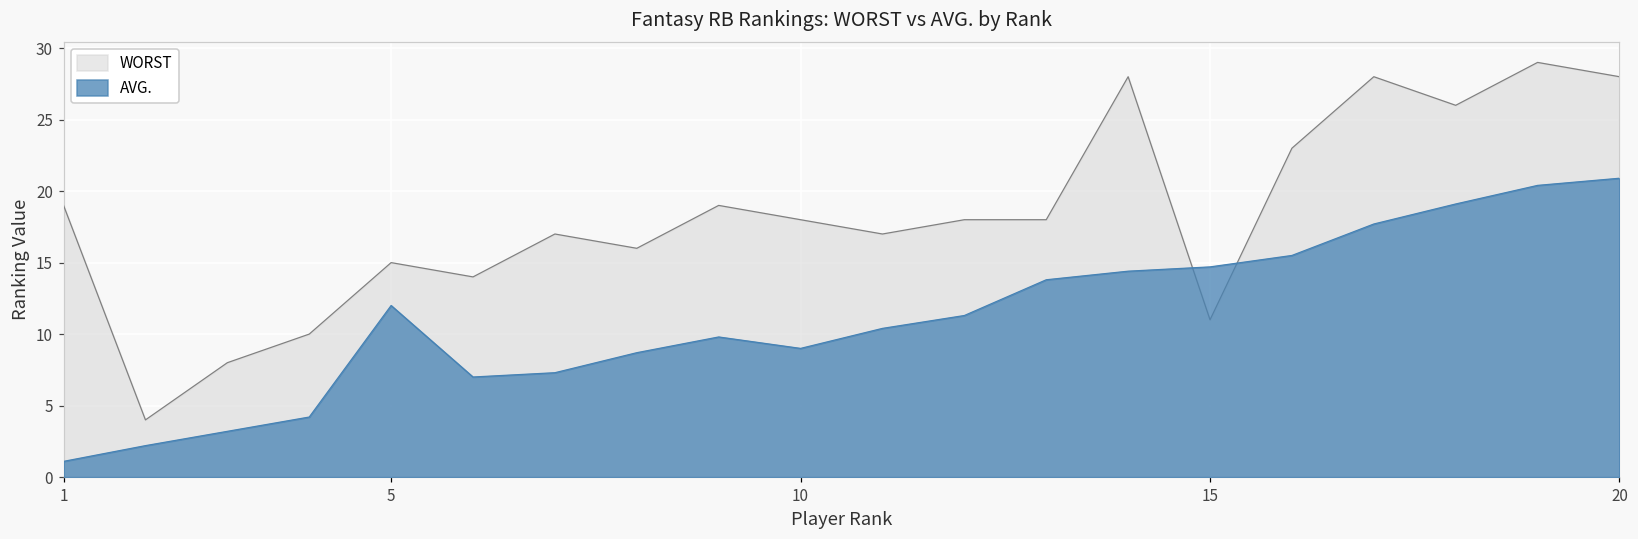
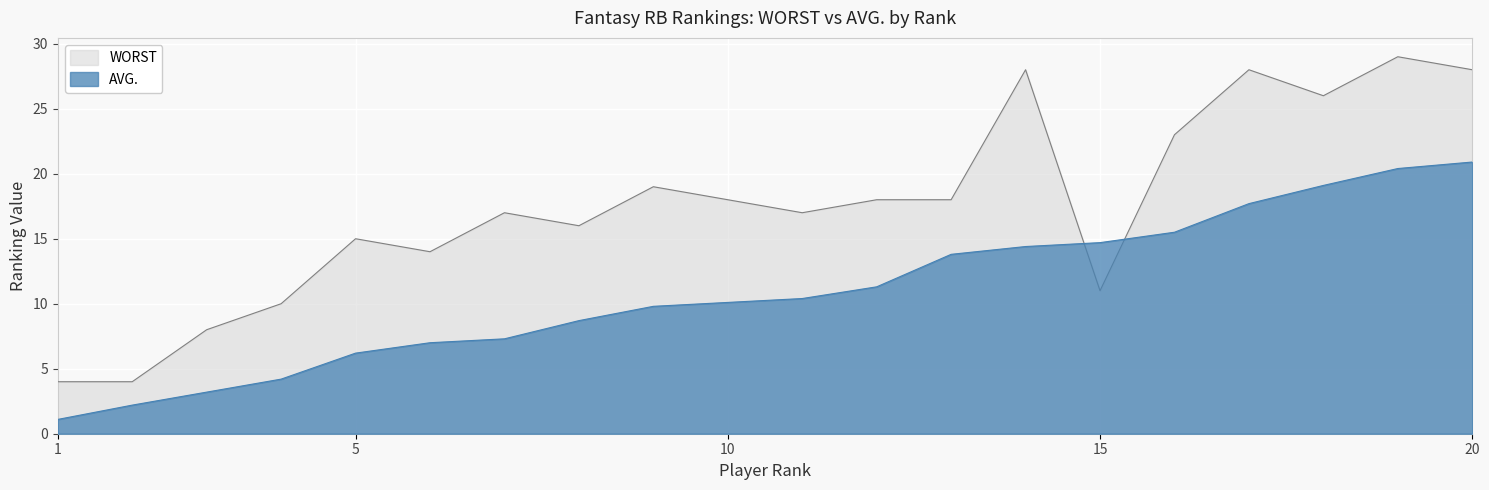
  {
    "WORST": {
-     "1": 19,
+     "1": 4,
      "5": 15,
      "10": 18,
      "15": 11,
      "20": 28
    },
    "AVG.": {
      "1": 1.1,
-     "5": 12.0,
-     "10": 9.0,
+     "5": 6.2,
+     "10": 10.1,
      "15": 14.7,
      "20": 20.9
    }
  }
